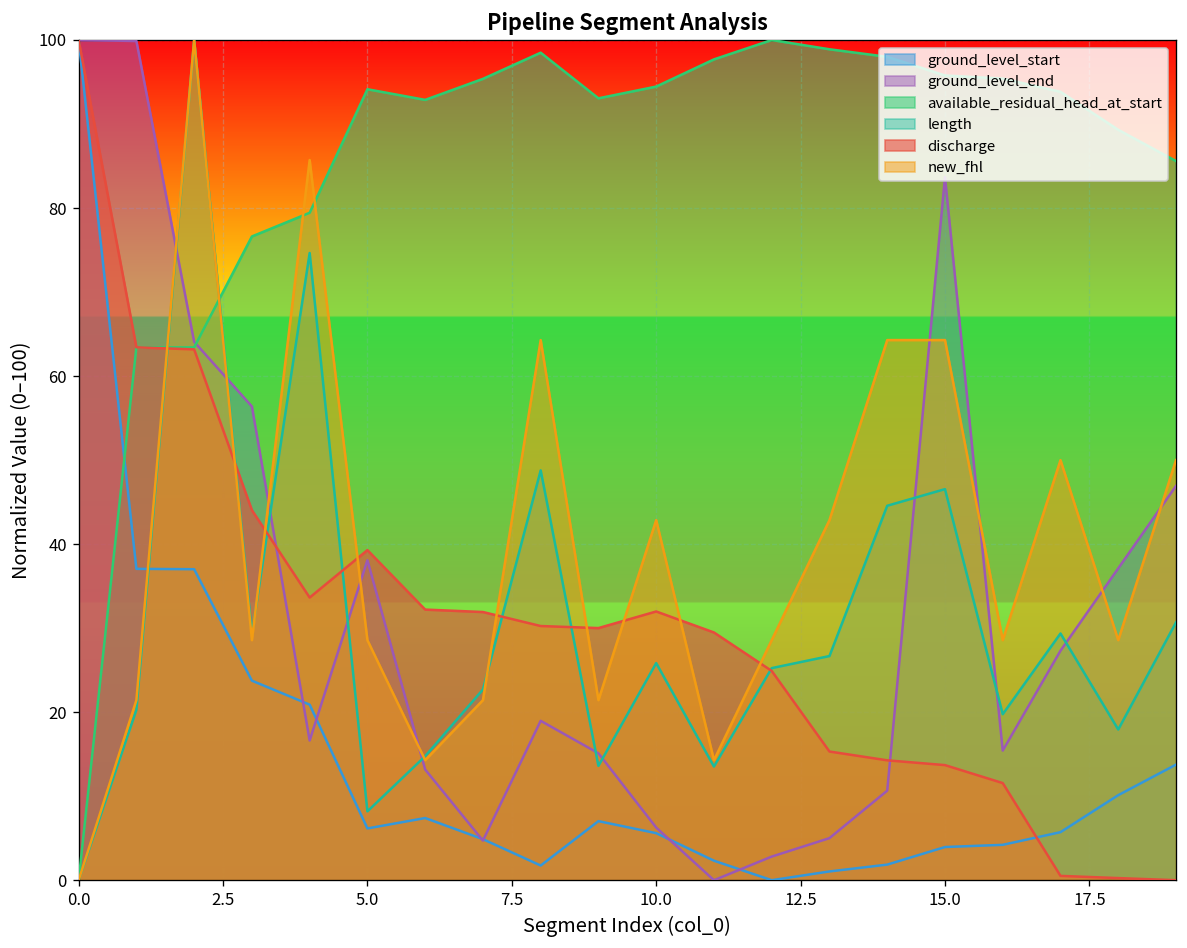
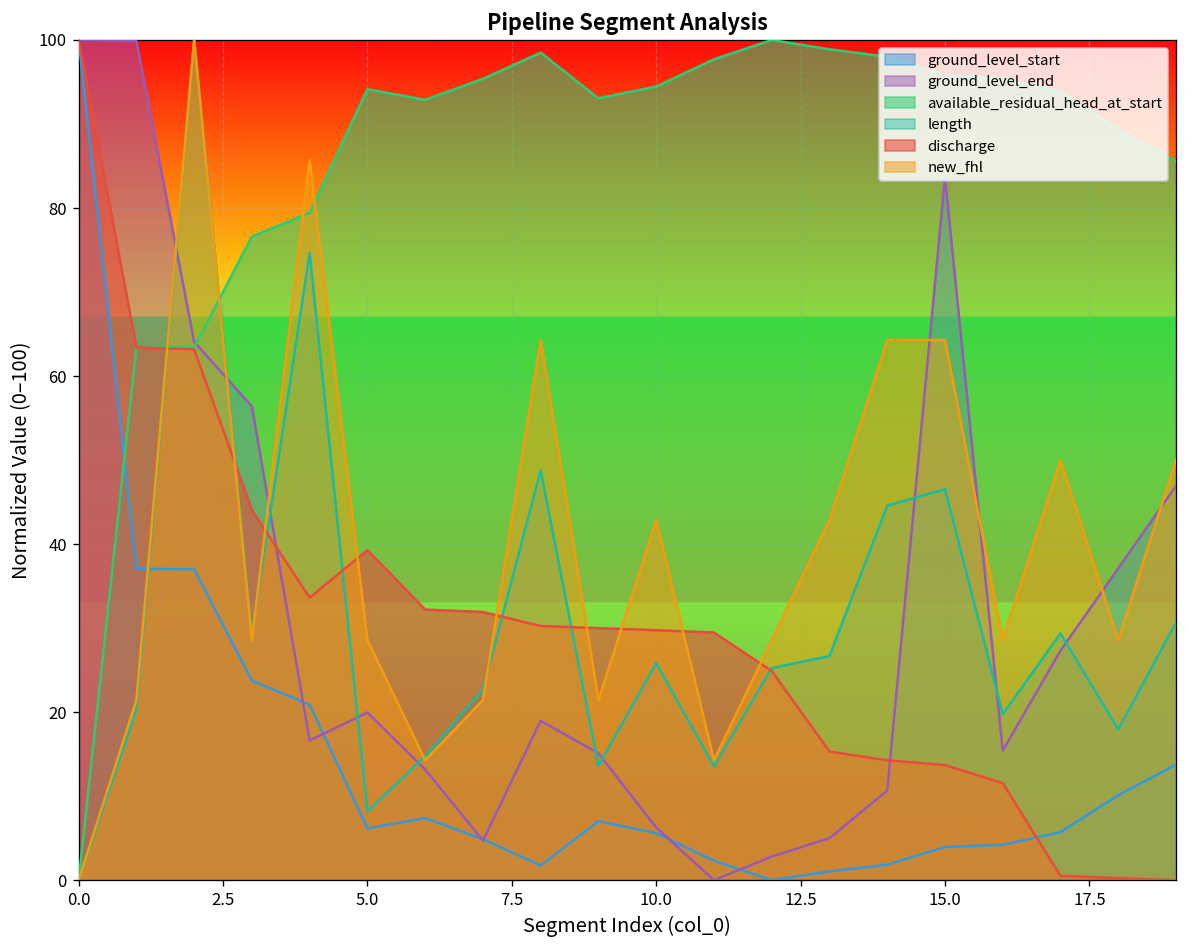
  {
    "ground_level_end": {
-     "5.0": 38,
+     "5.0": 20,
      "10.0": 6
    },
    "discharge": {
      "5.0": 39,
-     "10.0": 32,
+     "10.0": 30,
      "15.0": 14
    },
    "new_fhl": {
      "5.0": 29,
      "10.0": 43,
      "15.0": 64
    }
  }
